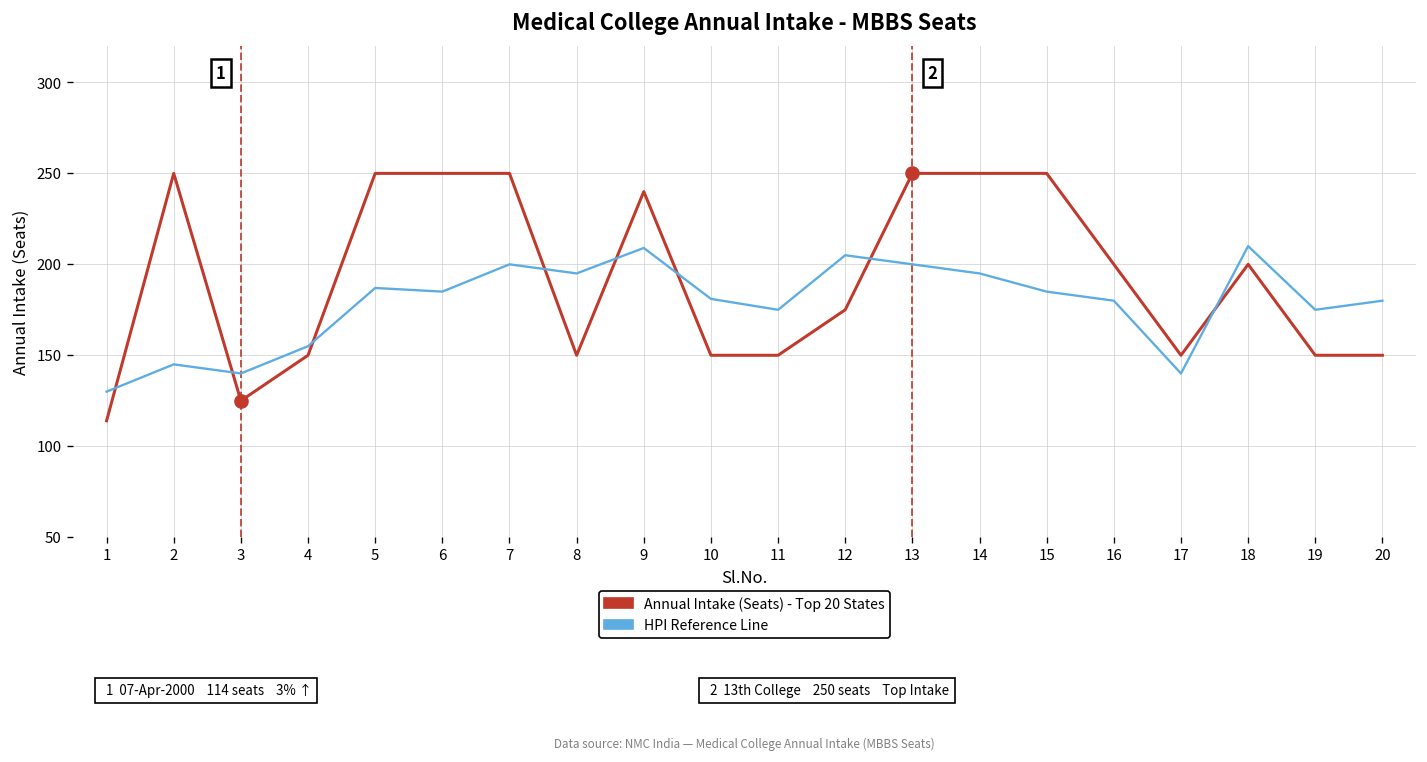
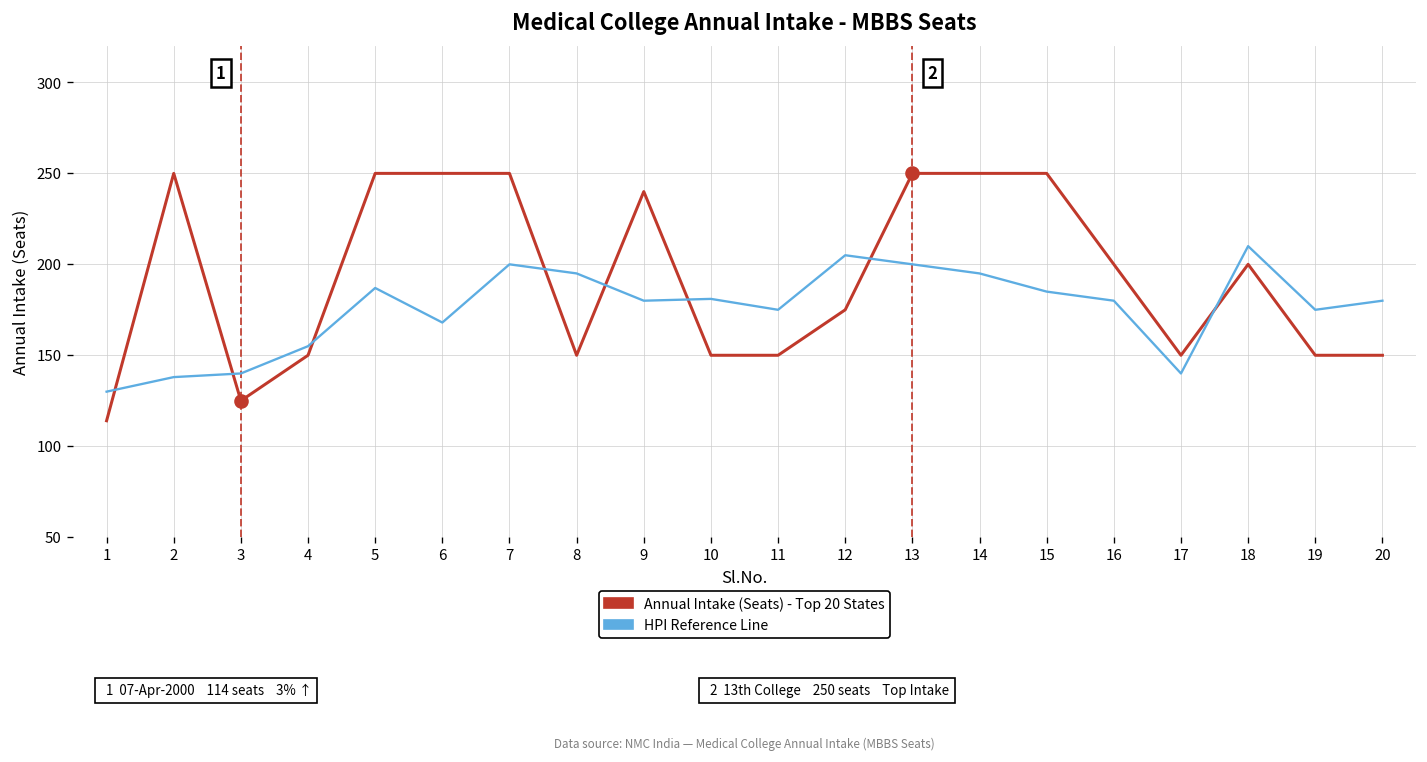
  {
    "HPI Reference Line": {
      "1": 130,
-     "2": 145,
+     "2": 138,
      "3": 140,
      "4": 155,
      "5": 187,
-     "6": 185,
+     "6": 168,
      "7": 200,
      "8": 195,
-     "9": 209,
+     "9": 180,
      "10": 181,
      "11": 175,
      "12": 205,
      "13": 200,
      "14": 195,
      "15": 185,
      "16": 180,
      "17": 140,
      "18": 210,
      "19": 175,
      "20": 180
    }
  }
